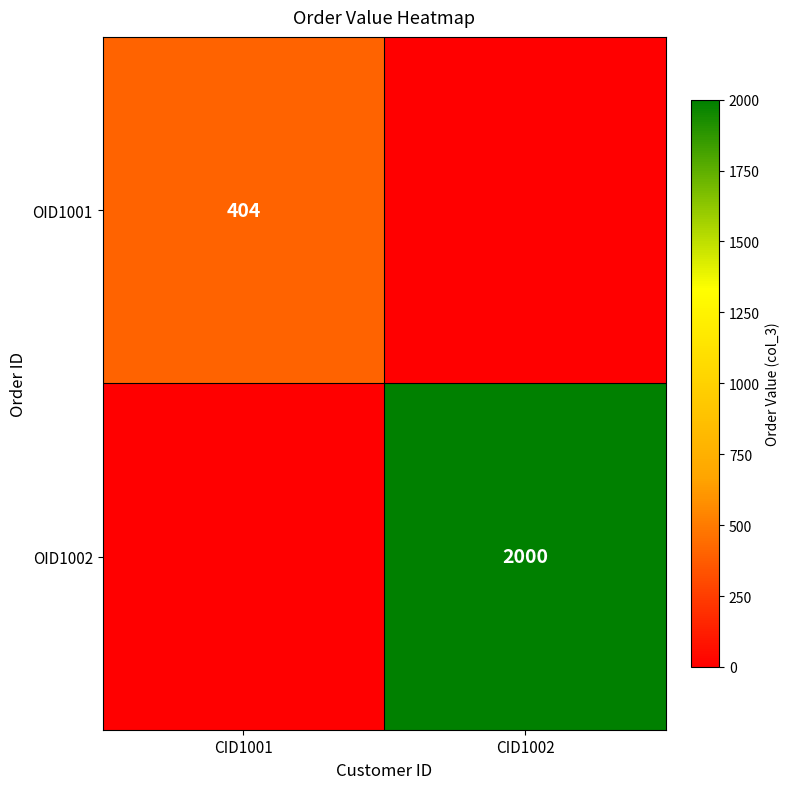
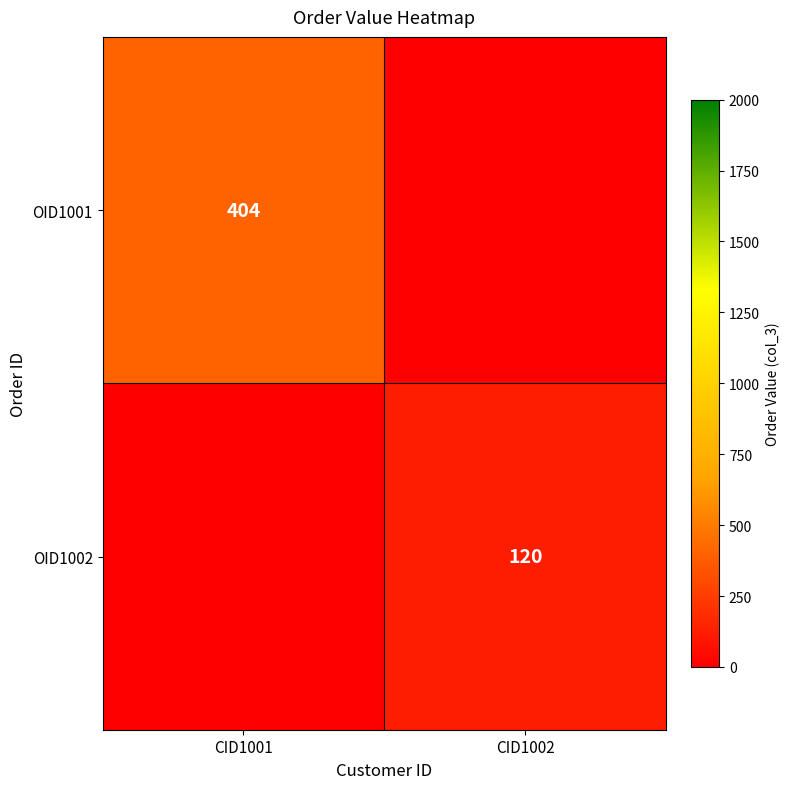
  {
    "OID1001": {
      "CID1001": 404
    },
    "OID1002": {
-     "CID1002": 2000
+     "CID1002": 120
    }
  }
